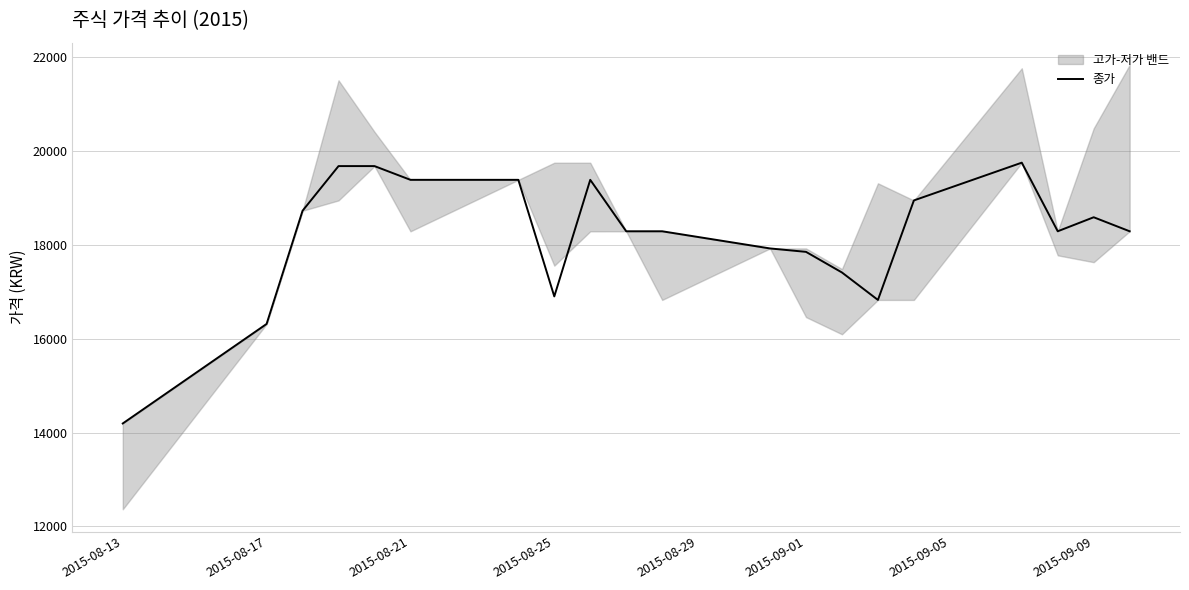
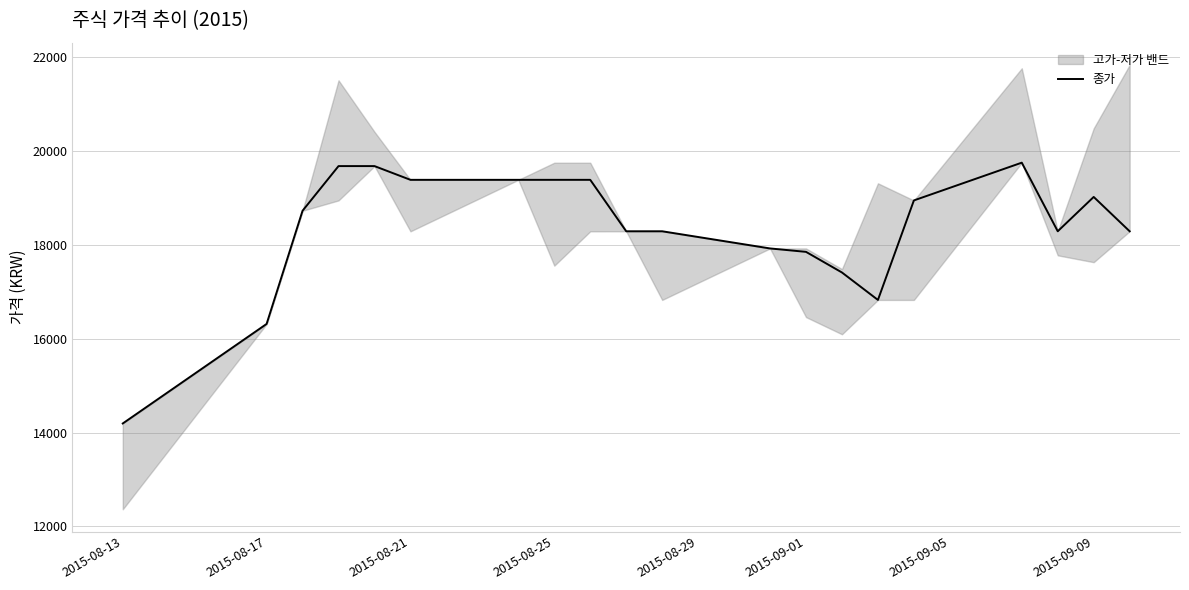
  {
    "종가": {
-     "2015-08-25": 16900,
+     "2015-08-25": 19400,
      "2015-09-01": 17900,
-     "2015-09-09": 18600
+     "2015-09-09": 19000
    }
  }
